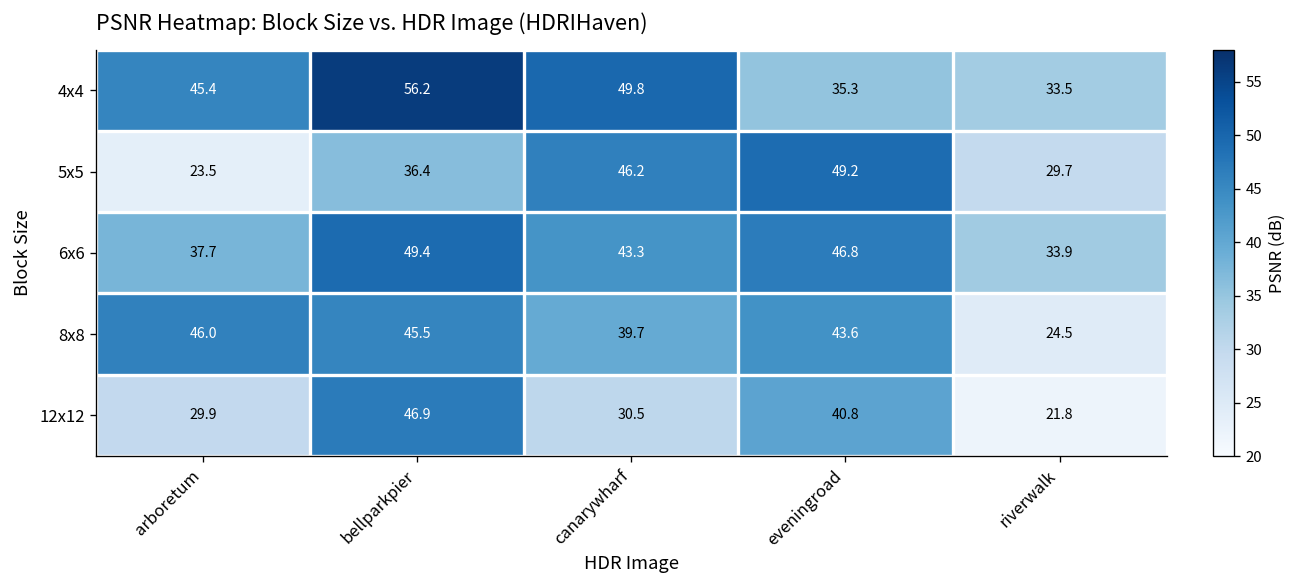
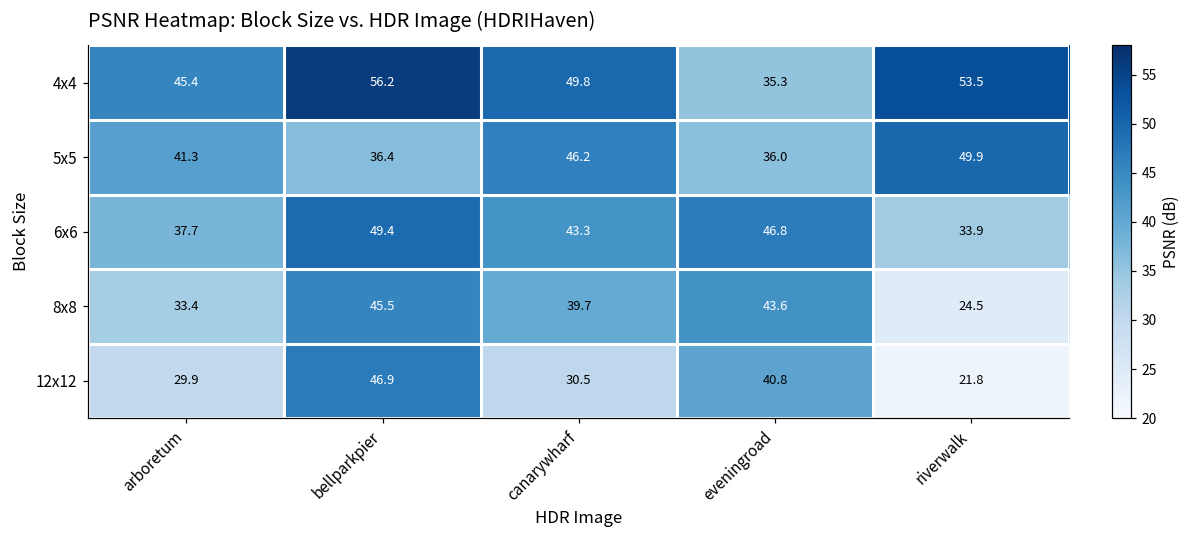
  {
    "4x4": {
      "arboretum": 45.4,
      "bellparkpier": 56.2,
      "canarywharf": 49.8,
      "eveningroad": 35.3,
-     "riverwalk": 33.5
+     "riverwalk": 53.5
    },
    "5x5": {
-     "arboretum": 23.5,
+     "arboretum": 41.3,
      "bellparkpier": 36.4,
      "canarywharf": 46.2,
-     "eveningroad": 49.2,
-     "riverwalk": 29.7
+     "eveningroad": 36.0,
+     "riverwalk": 49.9
    },
    "6x6": {
      "arboretum": 37.7,
      "bellparkpier": 49.4,
      "canarywharf": 43.3,
      "eveningroad": 46.8,
      "riverwalk": 33.9
    },
    "8x8": {
-     "arboretum": 46.0,
+     "arboretum": 33.4,
      "bellparkpier": 45.5,
      "canarywharf": 39.7,
      "eveningroad": 43.6,
      "riverwalk": 24.5
    },
    "12x12": {
      "arboretum": 29.9,
      "bellparkpier": 46.9,
      "canarywharf": 30.5,
      "eveningroad": 40.8,
      "riverwalk": 21.8
    }
  }
